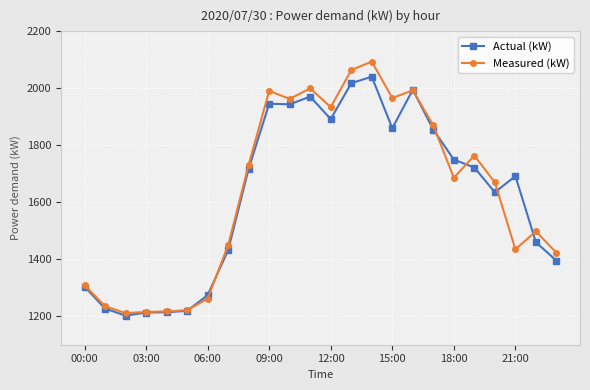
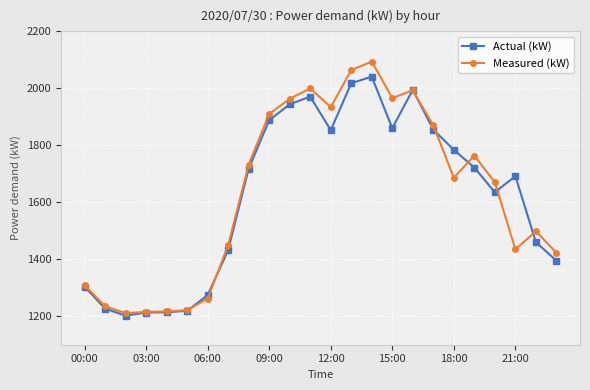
  {
    "Actual (kW)": {
      "06:00": 1270,
-     "09:00": 1950,
-     "12:00": 1890,
+     "09:00": 1890,
+     "12:00": 1850,
      "15:00": 1860,
-     "18:00": 1750,
+     "18:00": 1780,
      "21:00": 1690
    },
    "Measured (kW)": {
      "06:00": 1260,
-     "09:00": 1990,
+     "09:00": 1910,
      "12:00": 1930,
      "15:00": 1970,
      "18:00": 1690,
      "21:00": 1440
    }
  }
